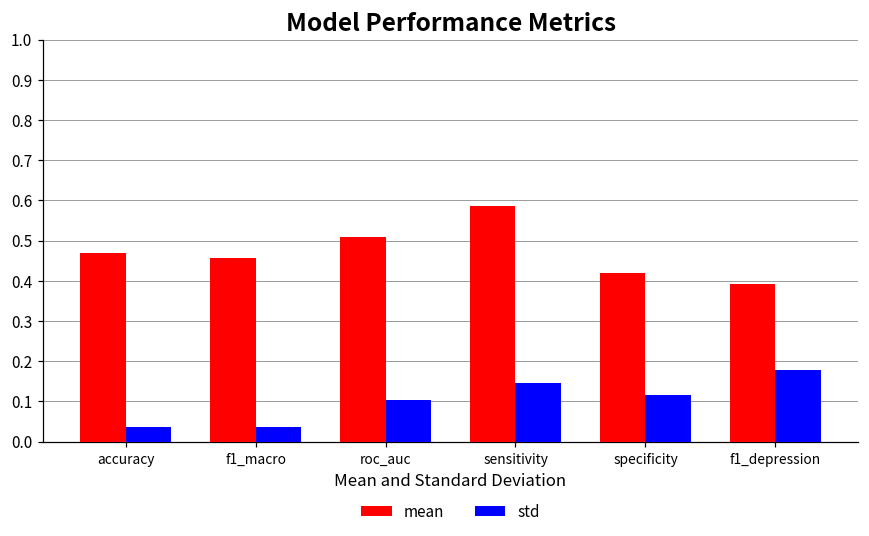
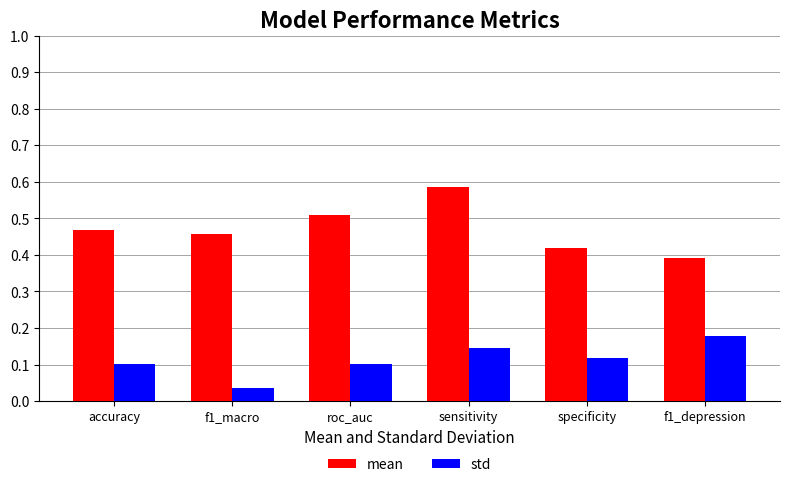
  {
    "mean": {
      "accuracy": 0.47,
      "f1_macro": 0.46,
      "roc_auc": 0.51,
      "sensitivity": 0.59,
      "specificity": 0.42,
      "f1_depression": 0.39
    },
    "std": {
-     "accuracy": 0.04,
+     "accuracy": 0.10,
      "f1_macro": 0.04,
      "roc_auc": 0.10,
      "sensitivity": 0.15,
      "specificity": 0.12,
      "f1_depression": 0.18
    }
  }
